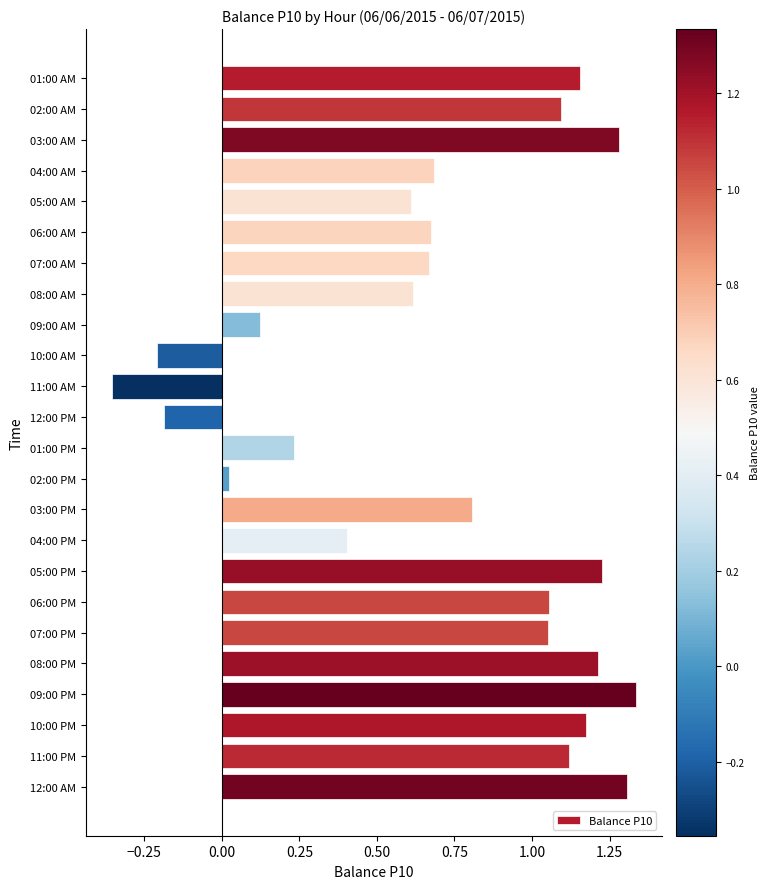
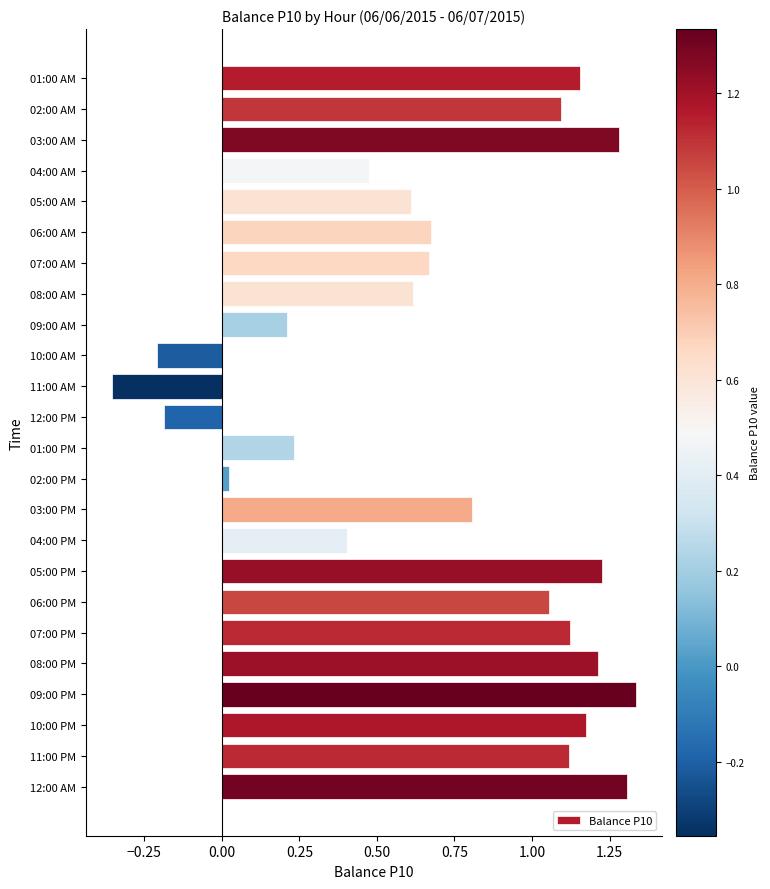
  {
    "01:00 AM": 1.16,
    "02:00 AM": 1.09,
    "03:00 AM": 1.28,
-   "04:00 AM": 0.69,
+   "04:00 AM": 0.48,
    "05:00 AM": 0.61,
    "06:00 AM": 0.67,
    "07:00 AM": 0.67,
    "08:00 AM": 0.61,
-   "09:00 AM": 0.12,
+   "09:00 AM": 0.21,
    "10:00 AM": -0.21,
    "11:00 AM": -0.36,
    "12:00 PM": -0.19,
    "01:00 PM": 0.23,
    "02:00 PM": 0.02,
    "03:00 PM": 0.81,
    "04:00 PM": 0.40,
    "05:00 PM": 1.22,
    "06:00 PM": 1.06,
-   "07:00 PM": 1.05,
+   "07:00 PM": 1.12,
    "08:00 PM": 1.21,
    "09:00 PM": 1.33,
    "10:00 PM": 1.18,
    "11:00 PM": 1.12,
    "12:00 AM": 1.31
  }
